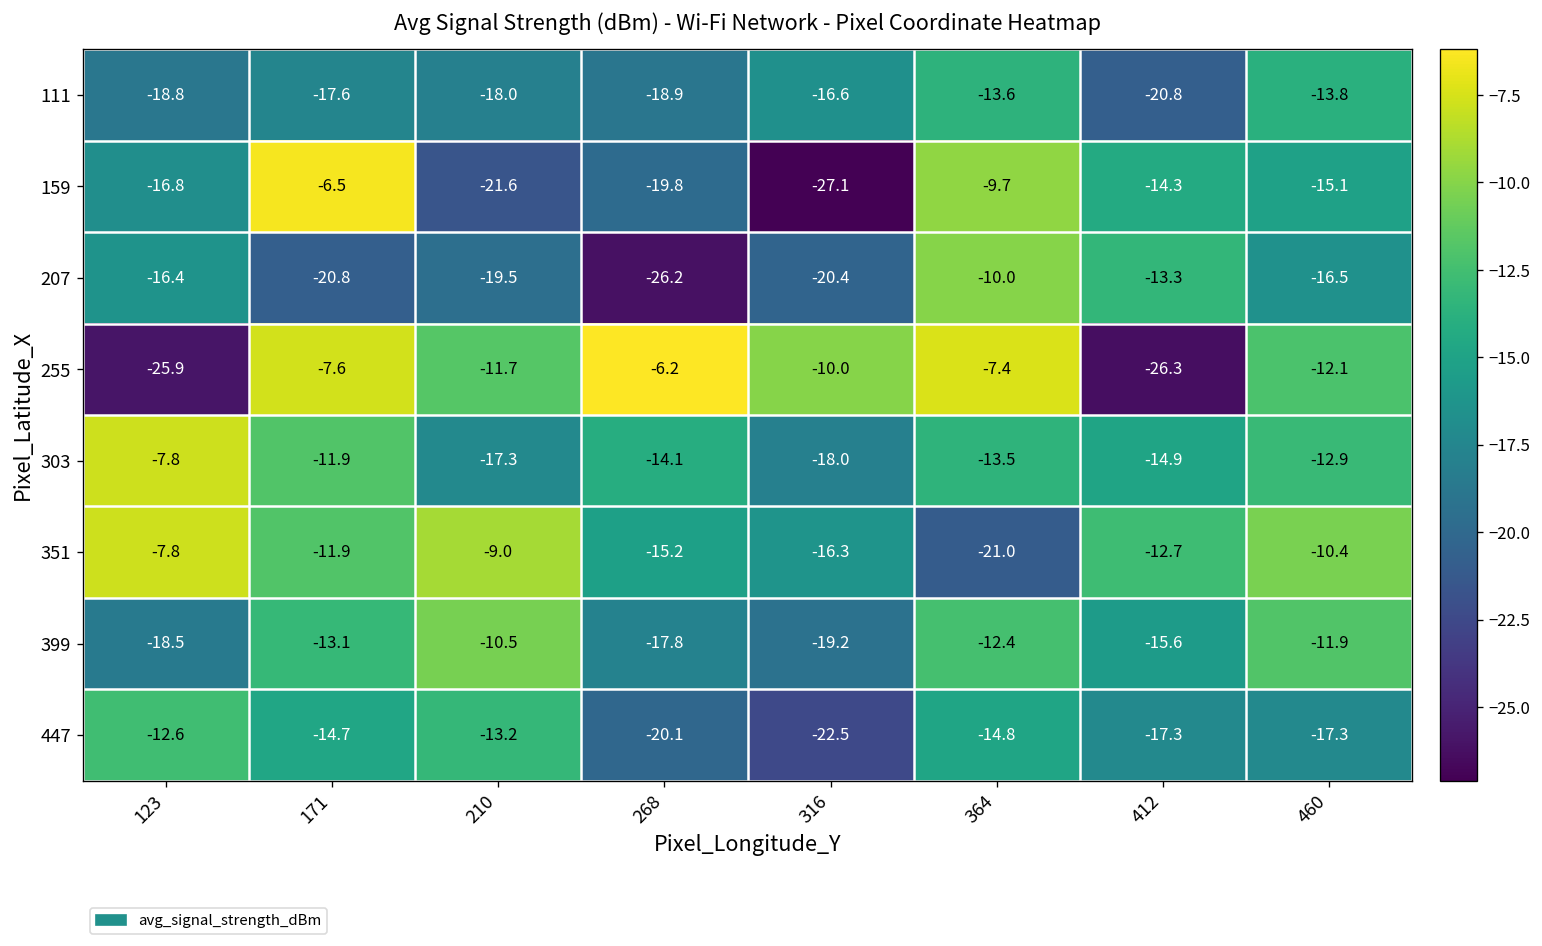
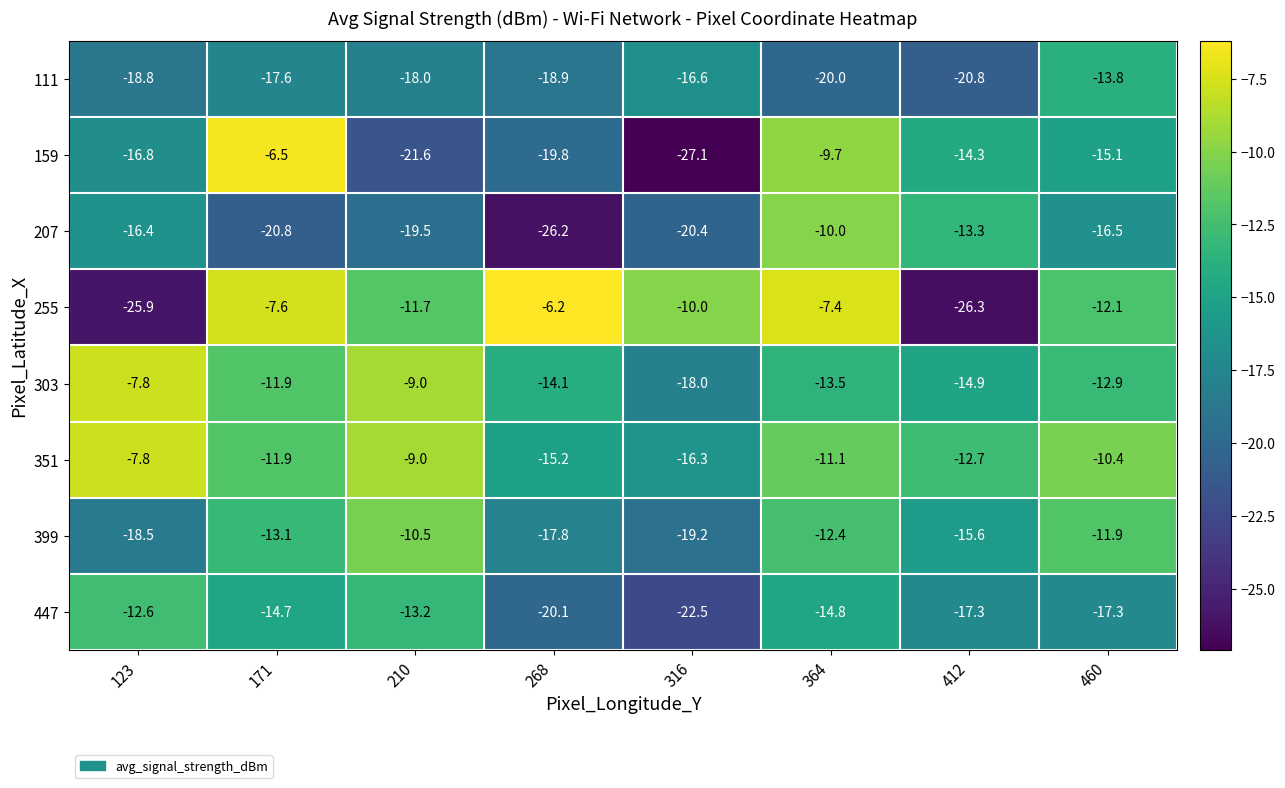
  {
    "111": {
      "123": -18.8,
      "171": -17.6,
      "210": -18.0,
      "268": -18.9,
      "316": -16.6,
-     "364": -13.6,
+     "364": -20.0,
      "412": -20.8,
      "460": -13.8
    },
    "159": {
      "123": -16.8,
      "171": -6.5,
      "210": -21.6,
      "268": -19.8,
      "316": -27.1,
      "364": -9.7,
      "412": -14.3,
      "460": -15.1
    },
    "207": {
      "123": -16.4,
      "171": -20.8,
      "210": -19.5,
      "268": -26.2,
      "316": -20.4,
      "364": -10.0,
      "412": -13.3,
      "460": -16.5
    },
    "255": {
      "123": -25.9,
      "171": -7.6,
      "210": -11.7,
      "268": -6.2,
      "316": -10.0,
      "364": -7.4,
      "412": -26.3,
      "460": -12.1
    },
    "303": {
      "123": -7.8,
      "171": -11.9,
-     "210": -17.3,
+     "210": -9.0,
      "268": -14.1,
      "316": -18.0,
      "364": -13.5,
      "412": -14.9,
      "460": -12.9
    },
    "351": {
      "123": -7.8,
      "171": -11.9,
      "210": -9.0,
      "268": -15.2,
      "316": -16.3,
-     "364": -21.0,
+     "364": -11.1,
      "412": -12.7,
      "460": -10.4
    },
    "399": {
      "123": -18.5,
      "171": -13.1,
      "210": -10.5,
      "268": -17.8,
      "316": -19.2,
      "364": -12.4,
      "412": -15.6,
      "460": -11.9
    },
    "447": {
      "123": -12.6,
      "171": -14.7,
      "210": -13.2,
      "268": -20.1,
      "316": -22.5,
      "364": -14.8,
      "412": -17.3,
      "460": -17.3
    }
  }
